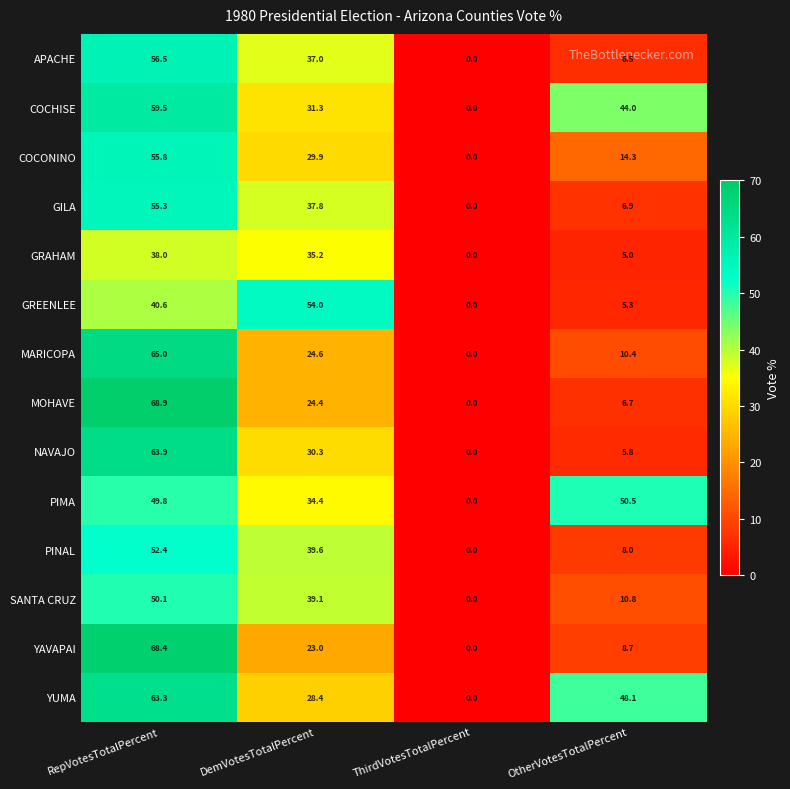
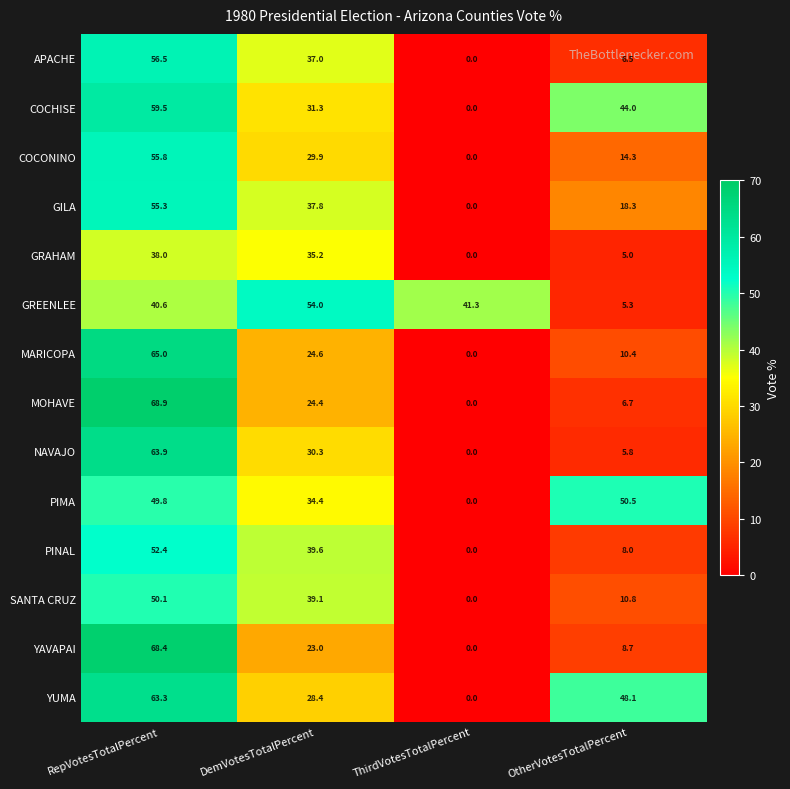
  {
    "APACHE": {
      "RepVotesTotalPercent": 56.5,
      "DemVotesTotalPercent": 37.0,
      "ThirdVotesTotalPercent": 0.0
    },
    "COCHISE": {
      "RepVotesTotalPercent": 59.5,
      "DemVotesTotalPercent": 31.3,
      "ThirdVotesTotalPercent": 0.0,
      "OtherVotesTotalPercent": 44.0
    },
    "COCONINO": {
      "RepVotesTotalPercent": 55.8,
      "DemVotesTotalPercent": 29.9,
      "ThirdVotesTotalPercent": 0.0,
      "OtherVotesTotalPercent": 14.3
    },
    "GILA": {
      "RepVotesTotalPercent": 55.3,
      "DemVotesTotalPercent": 37.8,
      "ThirdVotesTotalPercent": 0.0,
-     "OtherVotesTotalPercent": 6.9
+     "OtherVotesTotalPercent": 18.3
    },
    "GRAHAM": {
      "RepVotesTotalPercent": 38.0,
      "DemVotesTotalPercent": 35.2,
      "ThirdVotesTotalPercent": 0.0,
      "OtherVotesTotalPercent": 5.0
    },
    "GREENLEE": {
      "RepVotesTotalPercent": 40.6,
      "DemVotesTotalPercent": 54.0,
-     "ThirdVotesTotalPercent": 0.0,
+     "ThirdVotesTotalPercent": 41.3,
      "OtherVotesTotalPercent": 5.3
    },
    "MARICOPA": {
      "RepVotesTotalPercent": 65.0,
      "DemVotesTotalPercent": 24.6,
      "ThirdVotesTotalPercent": 0.0,
      "OtherVotesTotalPercent": 10.4
    },
    "MOHAVE": {
      "RepVotesTotalPercent": 68.9,
      "DemVotesTotalPercent": 24.4,
      "ThirdVotesTotalPercent": 0.0,
      "OtherVotesTotalPercent": 6.7
    },
    "NAVAJO": {
      "RepVotesTotalPercent": 63.9,
      "DemVotesTotalPercent": 30.3,
      "ThirdVotesTotalPercent": 0.0,
      "OtherVotesTotalPercent": 5.8
    },
    "PIMA": {
      "RepVotesTotalPercent": 49.8,
      "DemVotesTotalPercent": 34.4,
      "ThirdVotesTotalPercent": 0.0,
      "OtherVotesTotalPercent": 50.5
    },
    "PINAL": {
      "RepVotesTotalPercent": 52.4,
      "DemVotesTotalPercent": 39.6,
      "ThirdVotesTotalPercent": 0.0,
      "OtherVotesTotalPercent": 8.0
    },
    "SANTA CRUZ": {
      "RepVotesTotalPercent": 50.1,
      "DemVotesTotalPercent": 39.1,
      "ThirdVotesTotalPercent": 0.0,
      "OtherVotesTotalPercent": 10.8
    },
    "YAVAPAI": {
      "RepVotesTotalPercent": 68.4,
      "DemVotesTotalPercent": 23.0,
      "ThirdVotesTotalPercent": 0.0,
      "OtherVotesTotalPercent": 8.7
    },
    "YUMA": {
      "RepVotesTotalPercent": 63.3,
      "DemVotesTotalPercent": 28.4,
      "ThirdVotesTotalPercent": 0.0,
      "OtherVotesTotalPercent": 48.1
    }
  }
